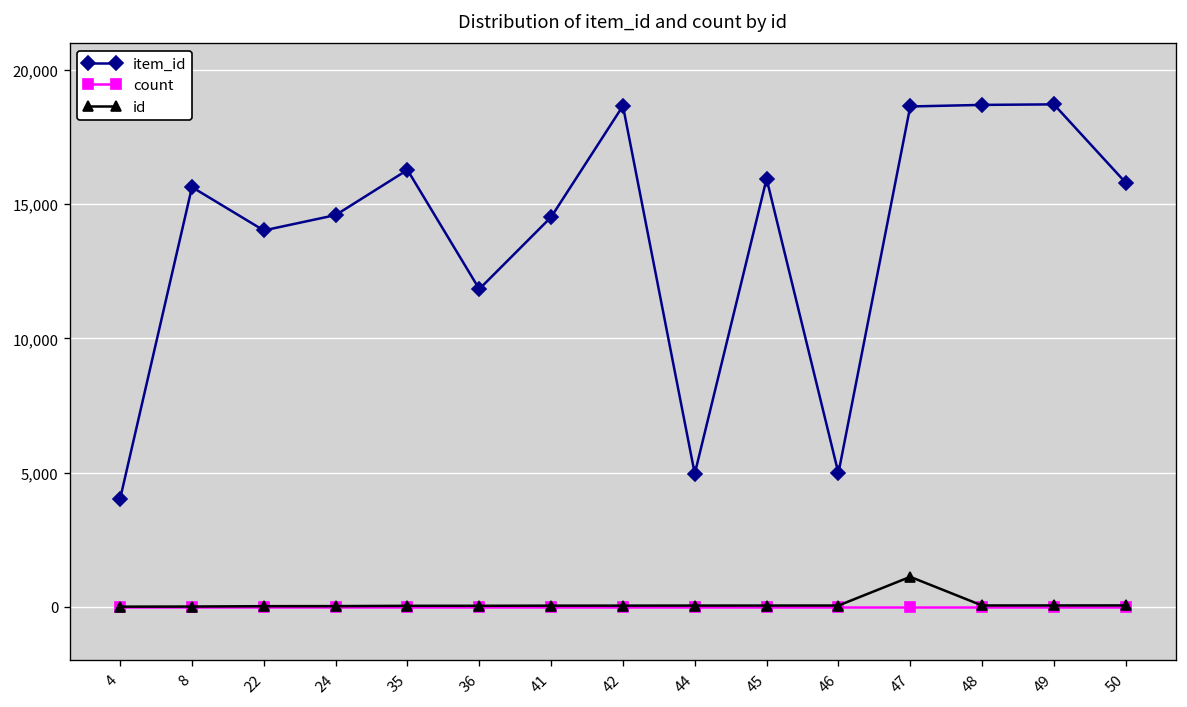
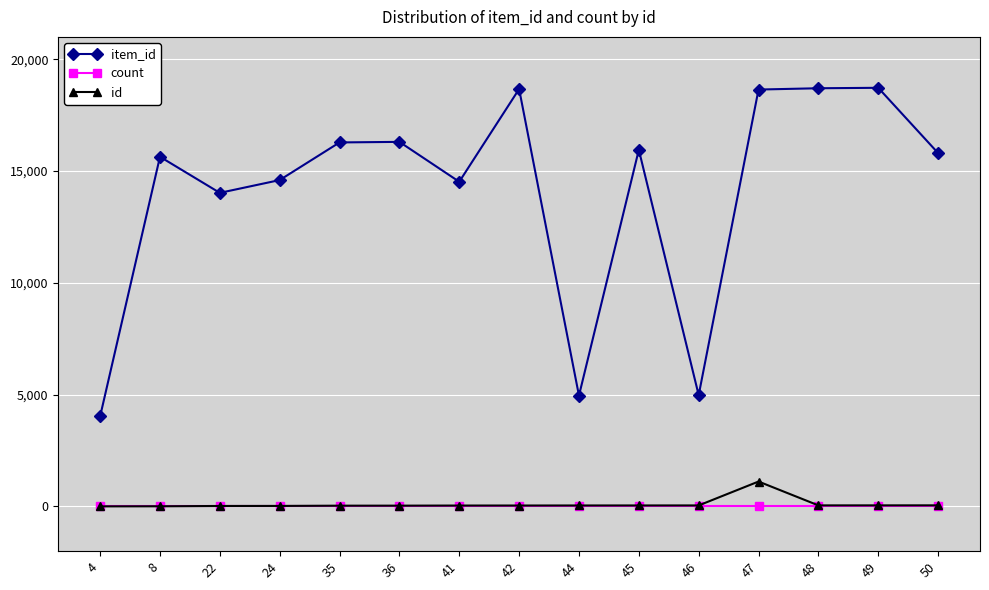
  {
    "item_id": {
      "4": "4,000",
      "8": "15,600",
      "22": "14,000",
      "24": "14,600",
      "35": "16,300",
-     "36": "11,800",
+     "36": "16,300",
      "41": "14,500",
      "42": "18,700",
      "44": "5,000",
      "45": "15,900",
      "46": "5,000",
      "47": "18,600",
      "48": "18,700",
      "49": "18,700",
      "50": "15,800"
    },
    "count": {
      "47": "0"
    },
    "id": {
      "47": "1,100"
    }
  }
